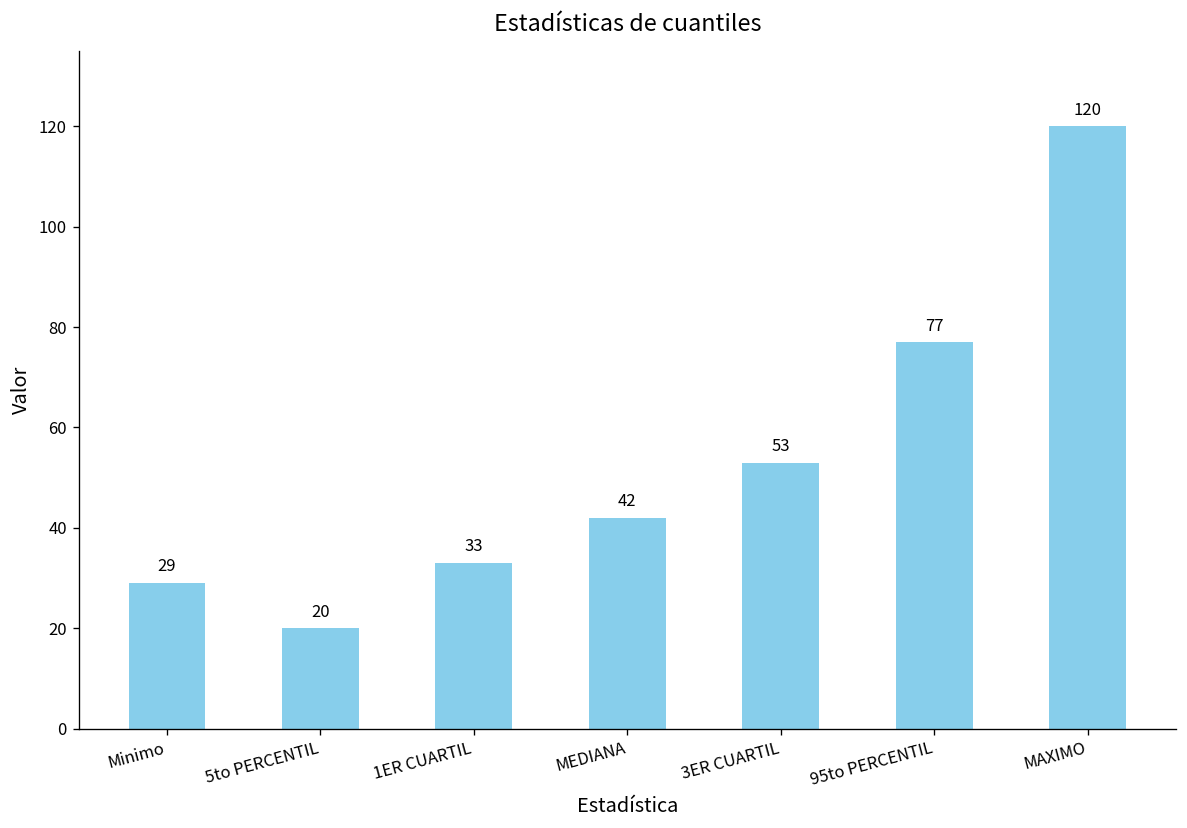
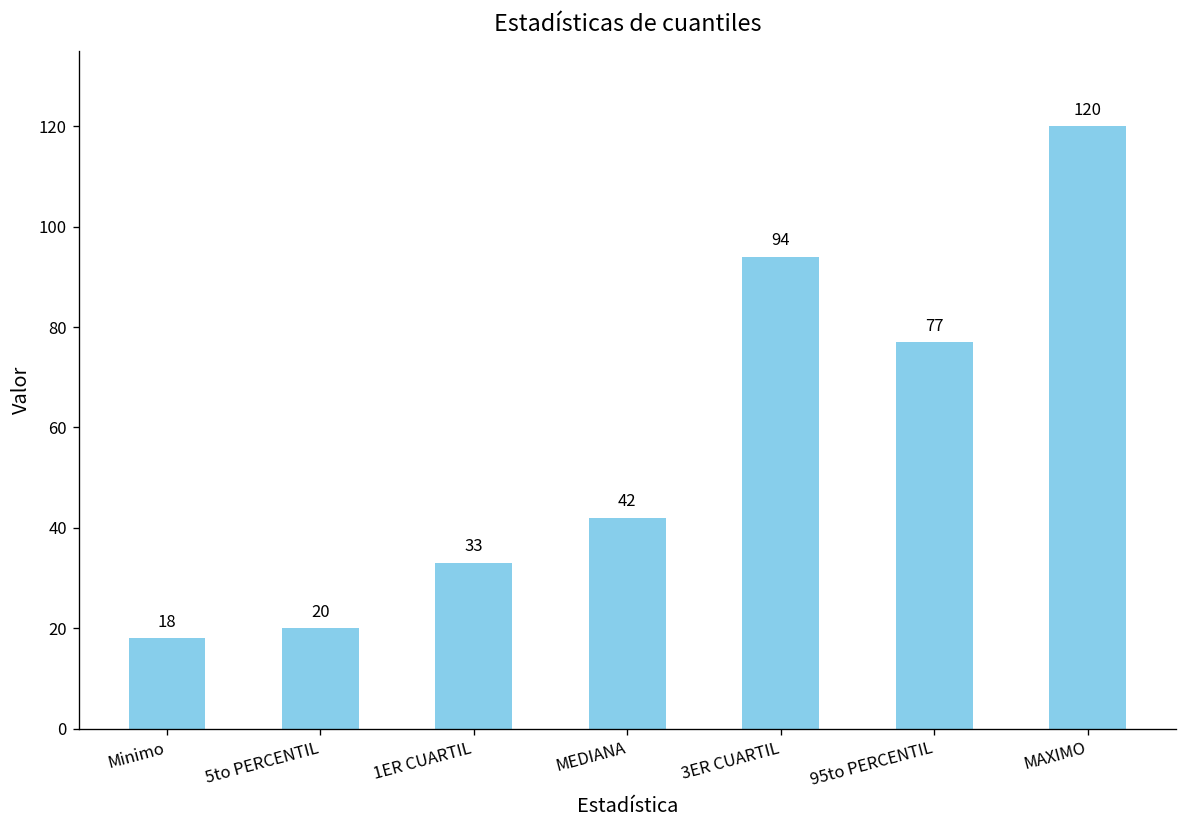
  {
-   "Minimo": 29,
+   "Minimo": 18,
    "5to PERCENTIL": 20,
    "1ER CUARTIL": 33,
    "MEDIANA": 42,
-   "3ER CUARTIL": 53,
+   "3ER CUARTIL": 94,
    "95to PERCENTIL": 77,
    "MAXIMO": 120
  }
